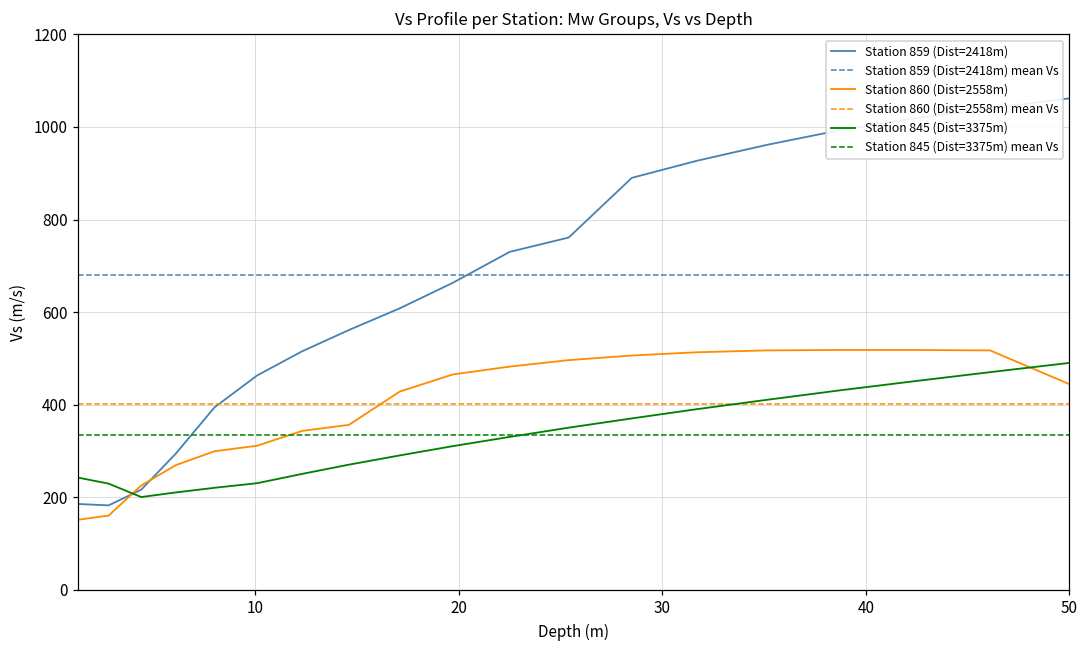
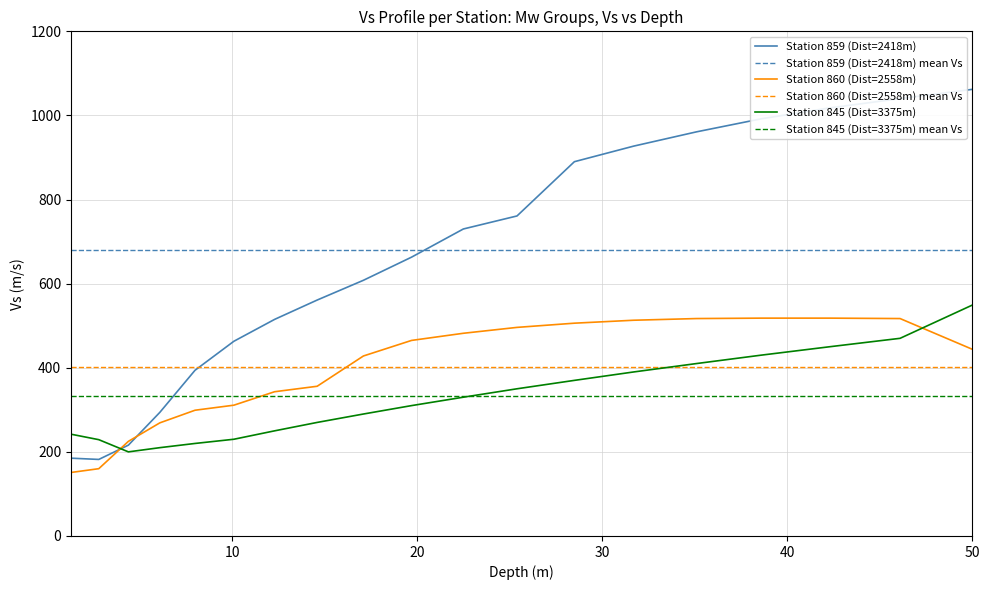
  {
    "Station 859 (Dist=2418m)": {
      "50": 1060
    },
    "Station 860 (Dist=2558m)": {
      "50": 440
    },
    "Station 845 (Dist=3375m)": {
-     "50": 490
+     "50": 550
    }
  }
